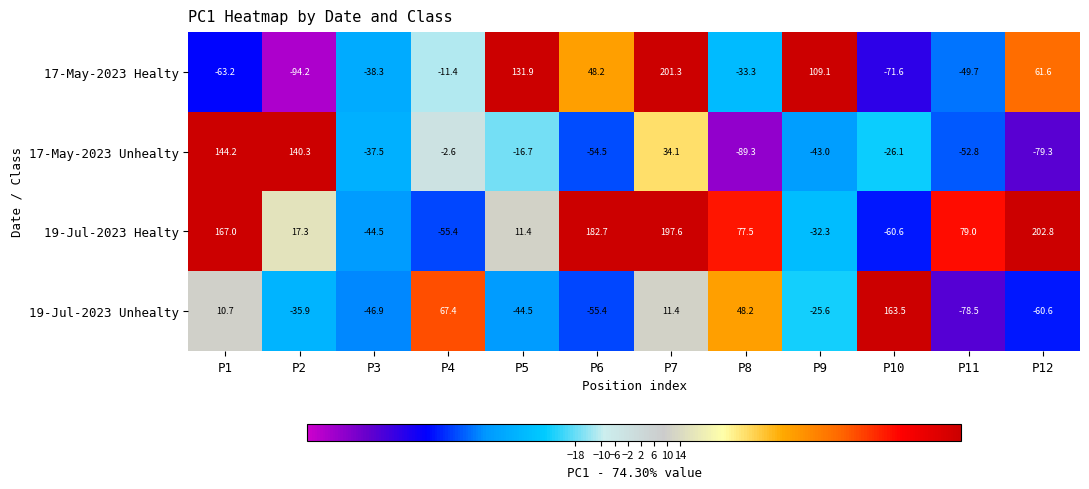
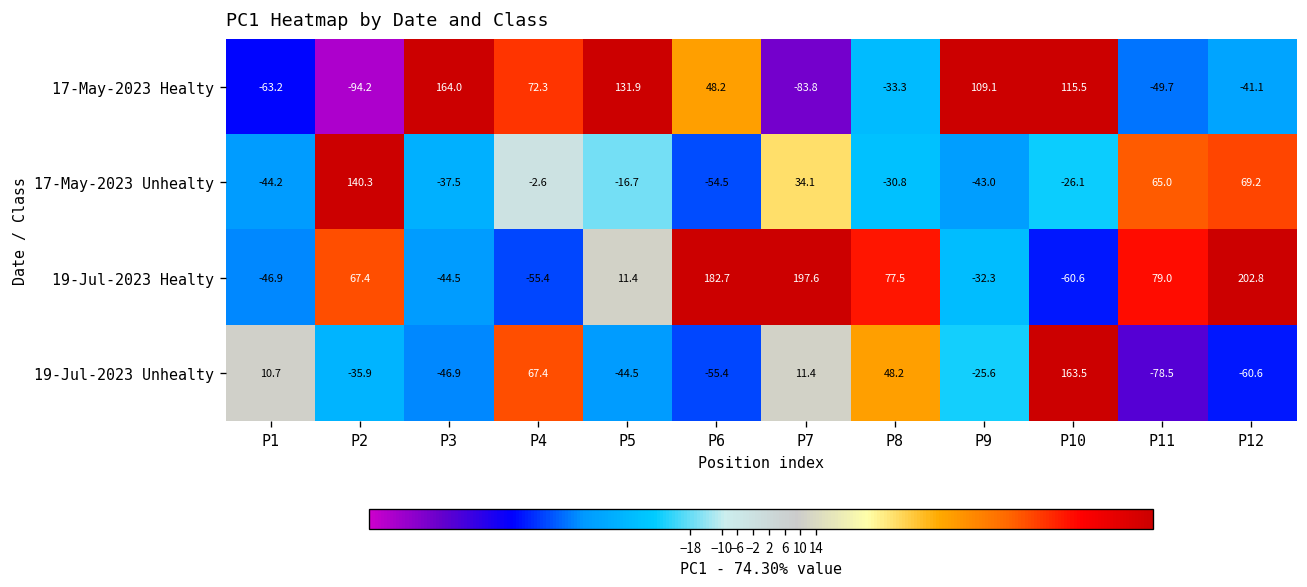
  {
    "17-May-2023 Healty": {
      "P1": -63.2,
      "P2": -94.2,
-     "P3": -38.3,
-     "P4": -11.4,
+     "P3": 164.0,
+     "P4": 72.3,
      "P5": 131.9,
      "P6": 48.2,
-     "P7": 201.3,
+     "P7": -83.8,
      "P8": -33.3,
      "P9": 109.1,
-     "P10": -71.6,
+     "P10": 115.5,
      "P11": -49.7,
-     "P12": 61.6
+     "P12": -41.1
    },
    "17-May-2023 Unhealty": {
-     "P1": 144.2,
+     "P1": -44.2,
      "P2": 140.3,
      "P3": -37.5,
      "P4": -2.6,
      "P5": -16.7,
      "P6": -54.5,
      "P7": 34.1,
-     "P8": -89.3,
+     "P8": -30.8,
      "P9": -43.0,
      "P10": -26.1,
-     "P11": -52.8,
-     "P12": -79.3
+     "P11": 65.0,
+     "P12": 69.2
    },
    "19-Jul-2023 Healty": {
-     "P1": 167.0,
-     "P2": 17.3,
+     "P1": -46.9,
+     "P2": 67.4,
      "P3": -44.5,
      "P4": -55.4,
      "P5": 11.4,
      "P6": 182.7,
      "P7": 197.6,
      "P8": 77.5,
      "P9": -32.3,
      "P10": -60.6,
      "P11": 79.0,
      "P12": 202.8
    },
    "19-Jul-2023 Unhealty": {
      "P1": 10.7,
      "P2": -35.9,
      "P3": -46.9,
      "P4": 67.4,
      "P5": -44.5,
      "P6": -55.4,
      "P7": 11.4,
      "P8": 48.2,
      "P9": -25.6,
      "P10": 163.5,
      "P11": -78.5,
      "P12": -60.6
    }
  }
